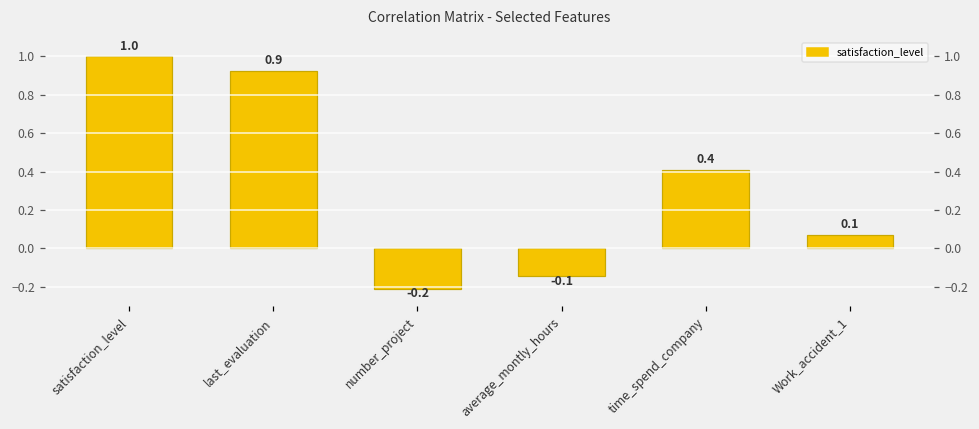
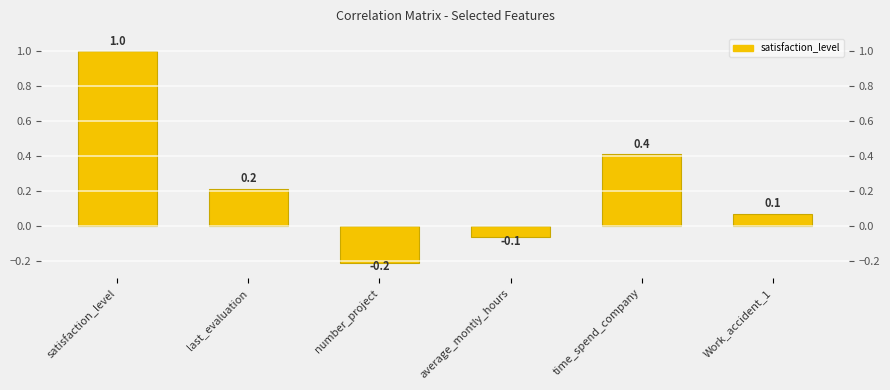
  {
    "satisfaction_level": 1.0,
-   "last_evaluation": 0.9,
+   "last_evaluation": 0.2,
    "number_project": -0.2,
-   "average_montly_hours": -0.15,
+   "average_montly_hours": -0.07,
    "time_spend_company": 0.4,
    "Work_accident_1": 0.1
  }
